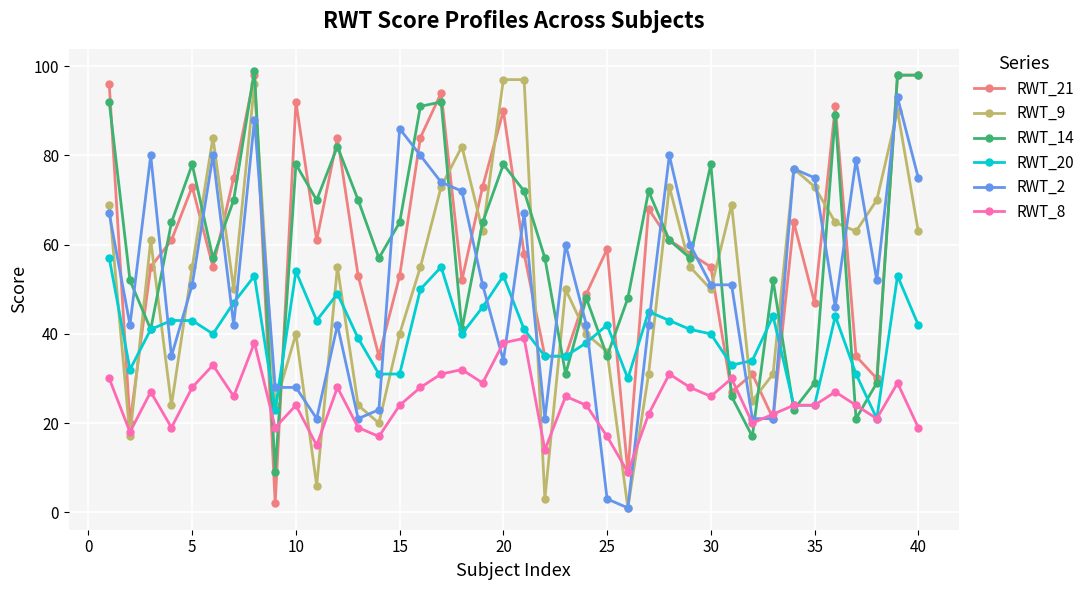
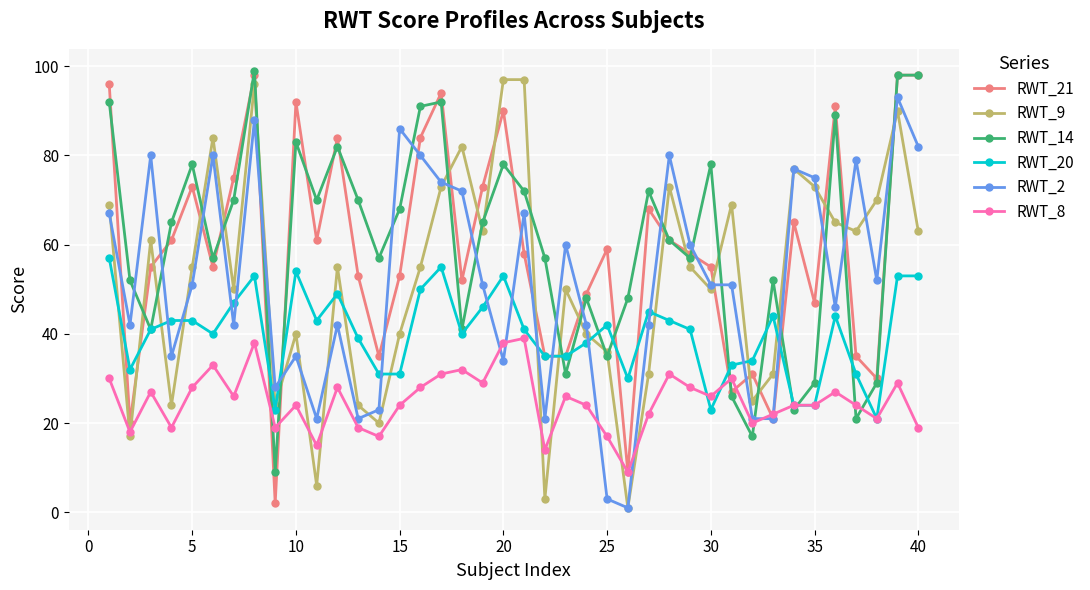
  {
    "RWT_9": {
      "5": 55,
      "10": 40,
      "15": 40,
      "20": 97,
      "25": 36,
      "30": 50,
      "35": 73,
      "40": 63
    },
    "RWT_14": {
      "5": 78,
-     "10": 78,
-     "15": 65,
+     "10": 83,
+     "15": 68,
      "20": 78,
      "25": 35,
      "30": 78,
      "35": 29
    },
    "RWT_20": {
      "5": 43,
      "10": 54,
      "15": 31,
      "20": 53,
      "25": 42,
-     "30": 40,
-     "40": 42
+     "30": 23,
+     "40": 53
    },
    "RWT_2": {
      "5": 51,
-     "10": 28,
+     "10": 35,
      "15": 86,
      "20": 34,
      "25": 3,
      "30": 51,
      "35": 75,
-     "40": 75
+     "40": 82
    }
  }
